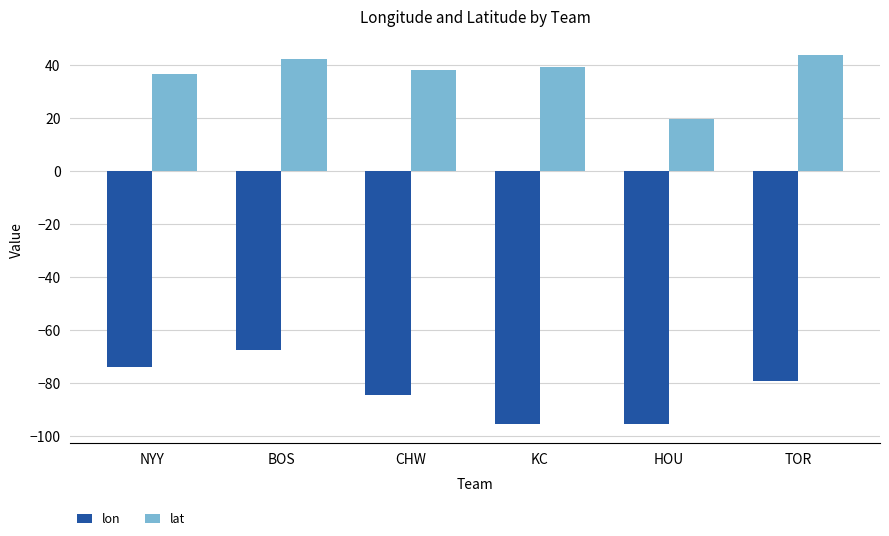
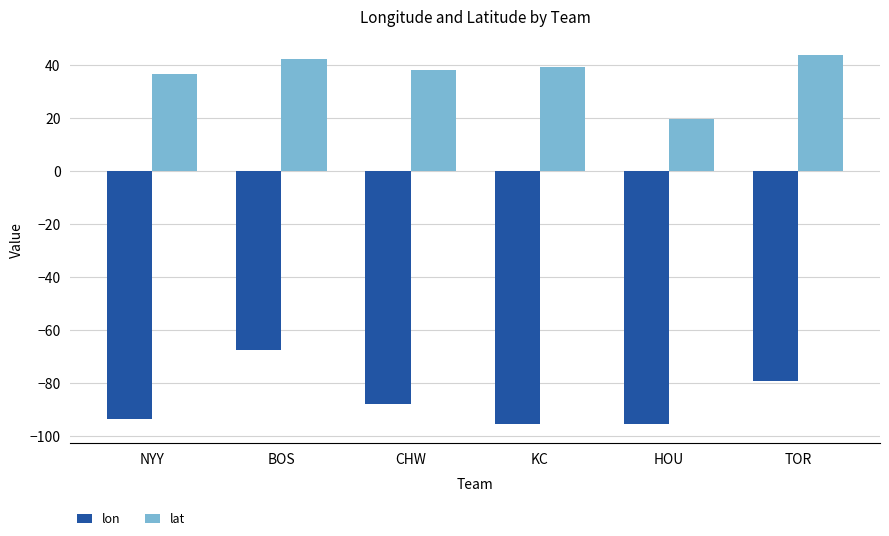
  {
    "lon": {
-     "NYY": -74,
+     "NYY": -93,
      "BOS": -67,
-     "CHW": -85,
+     "CHW": -88,
      "KC": -96,
      "HOU": -95,
      "TOR": -79
    },
    "lat": {
      "NYY": 36,
      "BOS": 42,
      "CHW": 38,
      "KC": 39,
      "HOU": 19,
      "TOR": 44
    }
  }
